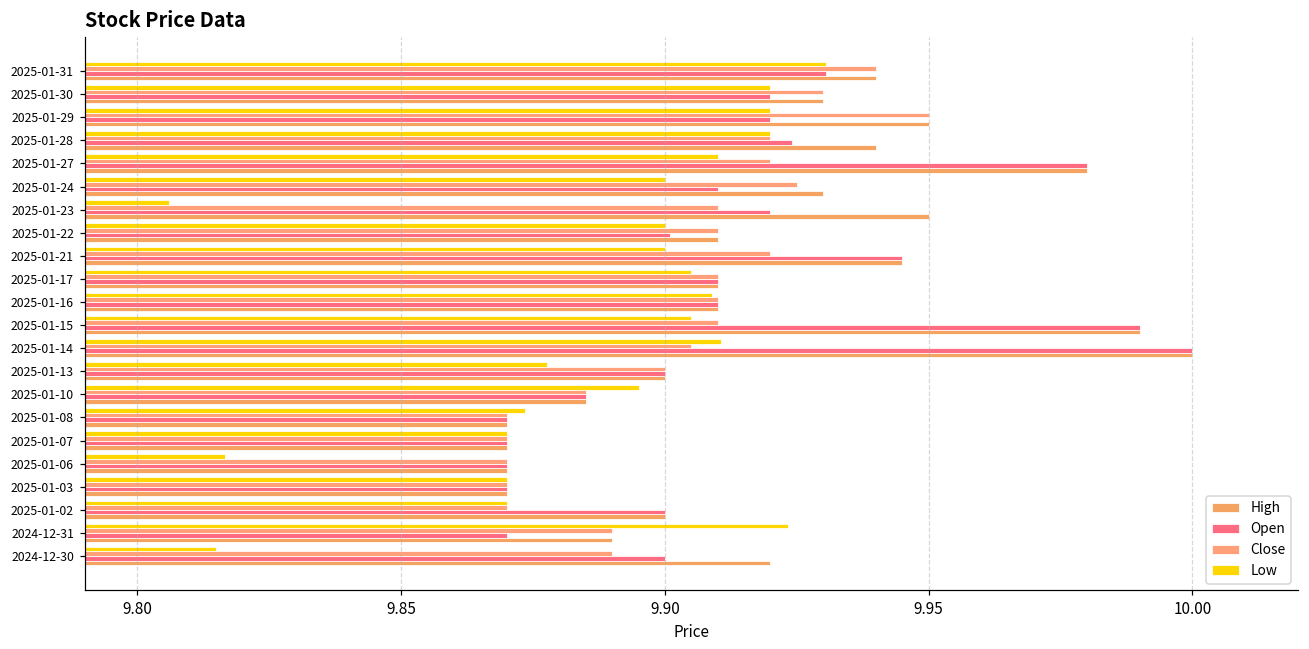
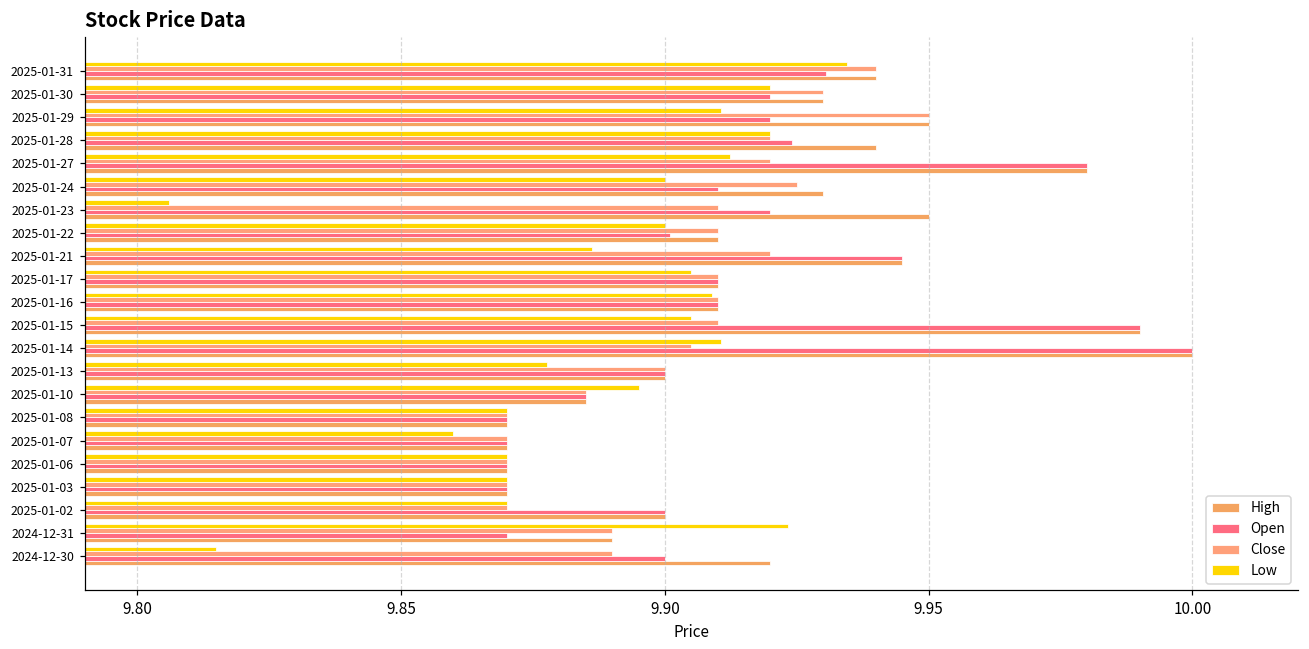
  {
    "Low": {
-     "2025-01-31": 9.931,
+     "2025-01-31": 9.934,
      "2025-01-30": 9.920,
-     "2025-01-29": 9.920,
+     "2025-01-29": 9.911,
      "2025-01-28": 9.920,
-     "2025-01-27": 9.910,
+     "2025-01-27": 9.912,
      "2025-01-24": 9.900,
      "2025-01-23": 9.806,
      "2025-01-22": 9.900,
-     "2025-01-21": 9.900,
+     "2025-01-21": 9.886,
      "2025-01-17": 9.905,
      "2025-01-16": 9.909,
      "2025-01-15": 9.905,
      "2025-01-14": 9.911,
      "2025-01-13": 9.878,
      "2025-01-10": 9.895,
-     "2025-01-08": 9.873,
-     "2025-01-07": 9.870,
-     "2025-01-06": 9.817,
+     "2025-01-08": 9.870,
+     "2025-01-07": 9.860,
+     "2025-01-06": 9.870,
      "2025-01-03": 9.870,
      "2025-01-02": 9.870,
      "2024-12-31": 9.923,
      "2024-12-30": 9.815
    }
  }
